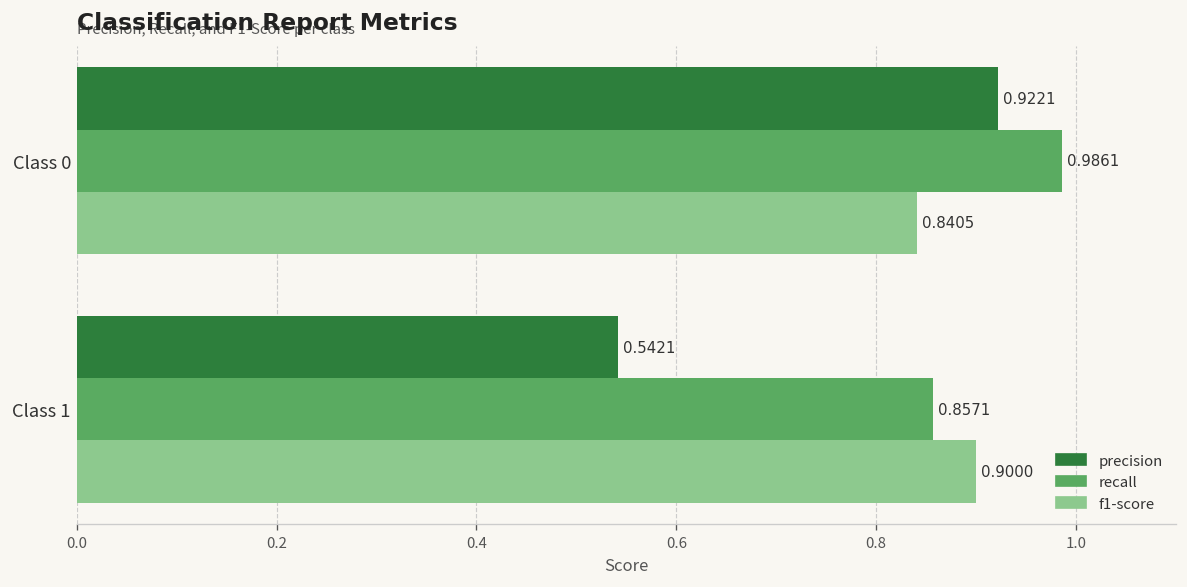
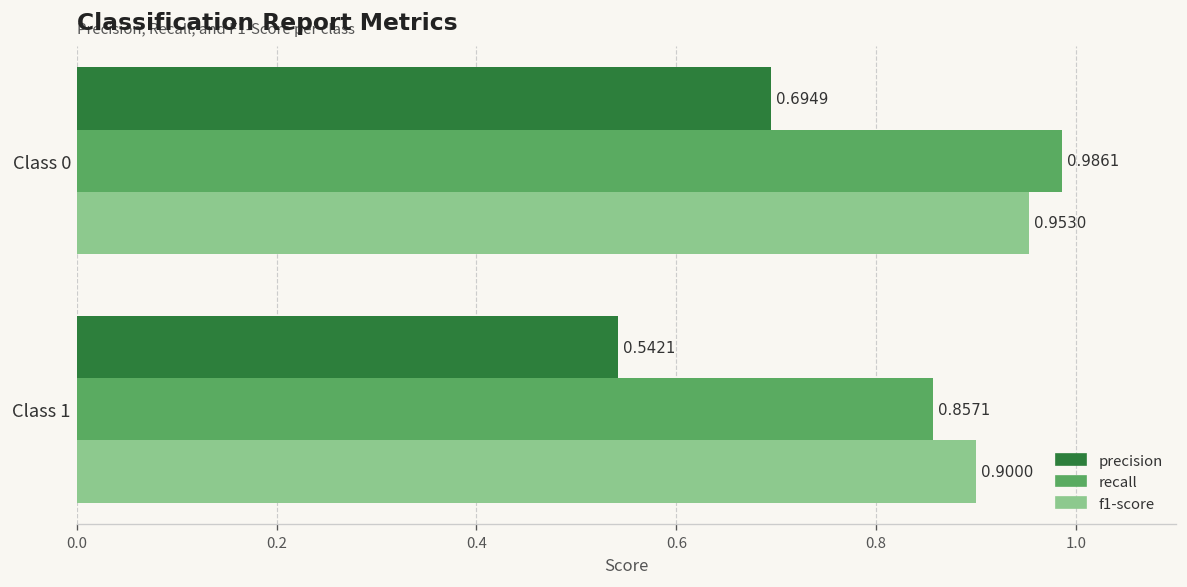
  {
    "precision": {
-     "Class 0": 0.9221,
+     "Class 0": 0.6949,
      "Class 1": 0.5421
    },
    "recall": {
      "Class 0": 0.9861,
      "Class 1": 0.8571
    },
    "f1-score": {
-     "Class 0": 0.8405,
+     "Class 0": 0.9530,
      "Class 1": 0.9000
    }
  }
